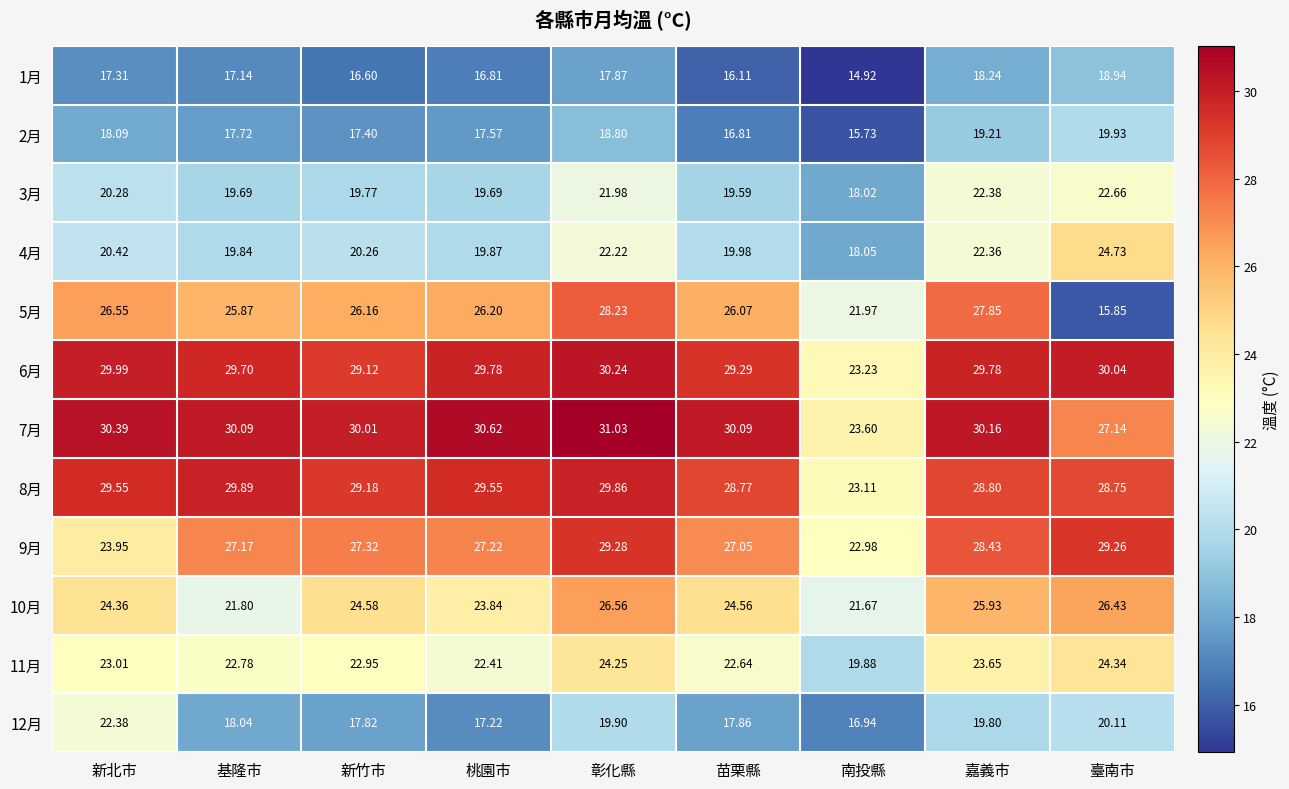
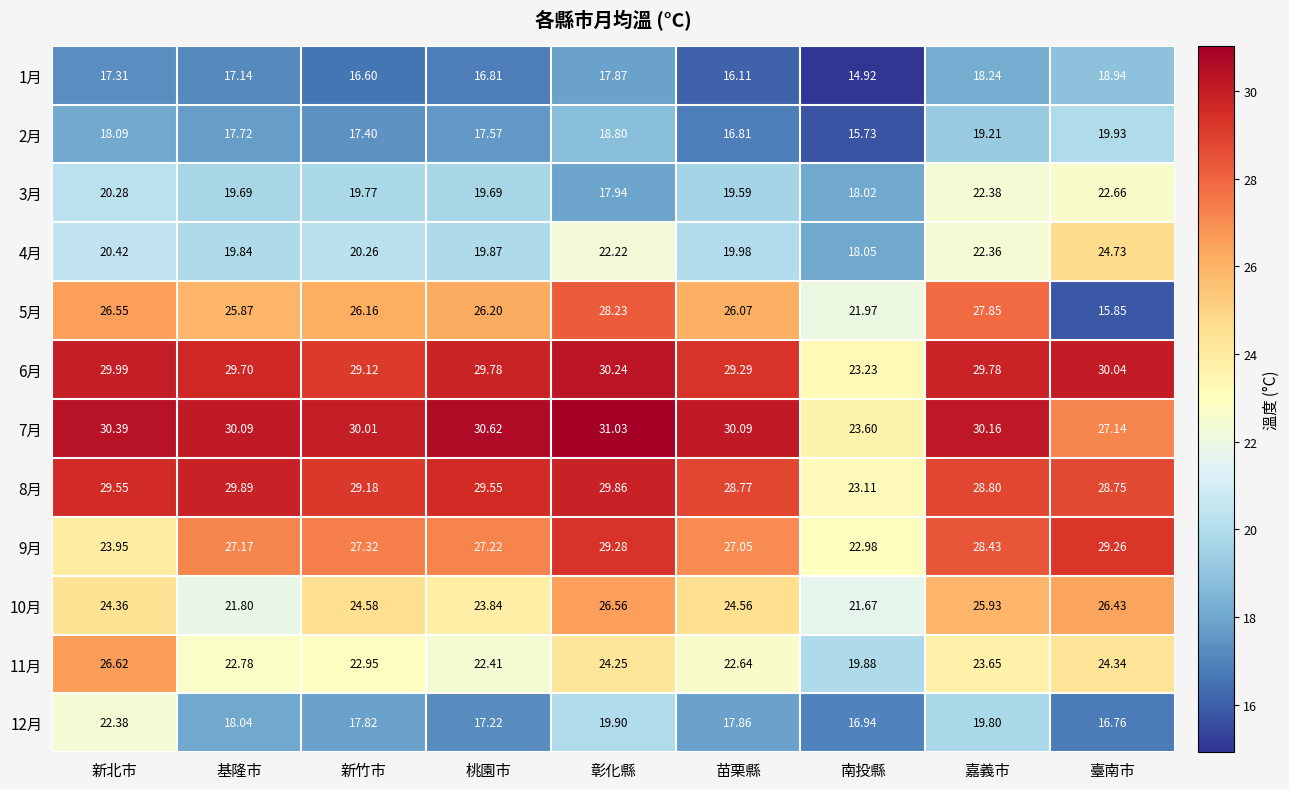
  {
    "1月": {
      "新北市": 17.31,
      "基隆市": 17.14,
      "新竹市": 16.60,
      "桃園市": 16.81,
      "彰化縣": 17.87,
      "苗栗縣": 16.11,
      "南投縣": 14.92,
      "嘉義市": 18.24,
      "臺南市": 18.94
    },
    "2月": {
      "新北市": 18.09,
      "基隆市": 17.72,
      "新竹市": 17.40,
      "桃園市": 17.57,
      "彰化縣": 18.80,
      "苗栗縣": 16.81,
      "南投縣": 15.73,
      "嘉義市": 19.21,
      "臺南市": 19.93
    },
    "3月": {
      "新北市": 20.28,
      "基隆市": 19.69,
      "新竹市": 19.77,
      "桃園市": 19.69,
-     "彰化縣": 21.98,
+     "彰化縣": 17.94,
      "苗栗縣": 19.59,
      "南投縣": 18.02,
      "嘉義市": 22.38,
      "臺南市": 22.66
    },
    "4月": {
      "新北市": 20.42,
      "基隆市": 19.84,
      "新竹市": 20.26,
      "桃園市": 19.87,
      "彰化縣": 22.22,
      "苗栗縣": 19.98,
      "南投縣": 18.05,
      "嘉義市": 22.36,
      "臺南市": 24.73
    },
    "5月": {
      "新北市": 26.55,
      "基隆市": 25.87,
      "新竹市": 26.16,
      "桃園市": 26.20,
      "彰化縣": 28.23,
      "苗栗縣": 26.07,
      "南投縣": 21.97,
      "嘉義市": 27.85,
      "臺南市": 15.85
    },
    "6月": {
      "新北市": 29.99,
      "基隆市": 29.70,
      "新竹市": 29.12,
      "桃園市": 29.78,
      "彰化縣": 30.24,
      "苗栗縣": 29.29,
      "南投縣": 23.23,
      "嘉義市": 29.78,
      "臺南市": 30.04
    },
    "7月": {
      "新北市": 30.39,
      "基隆市": 30.09,
      "新竹市": 30.01,
      "桃園市": 30.62,
      "彰化縣": 31.03,
      "苗栗縣": 30.09,
      "南投縣": 23.60,
      "嘉義市": 30.16,
      "臺南市": 27.14
    },
    "8月": {
      "新北市": 29.55,
      "基隆市": 29.89,
      "新竹市": 29.18,
      "桃園市": 29.55,
      "彰化縣": 29.86,
      "苗栗縣": 28.77,
      "南投縣": 23.11,
      "嘉義市": 28.80,
      "臺南市": 28.75
    },
    "9月": {
      "新北市": 23.95,
      "基隆市": 27.17,
      "新竹市": 27.32,
      "桃園市": 27.22,
      "彰化縣": 29.28,
      "苗栗縣": 27.05,
      "南投縣": 22.98,
      "嘉義市": 28.43,
      "臺南市": 29.26
    },
    "10月": {
      "新北市": 24.36,
      "基隆市": 21.80,
      "新竹市": 24.58,
      "桃園市": 23.84,
      "彰化縣": 26.56,
      "苗栗縣": 24.56,
      "南投縣": 21.67,
      "嘉義市": 25.93,
      "臺南市": 26.43
    },
    "11月": {
-     "新北市": 23.01,
+     "新北市": 26.62,
      "基隆市": 22.78,
      "新竹市": 22.95,
      "桃園市": 22.41,
      "彰化縣": 24.25,
      "苗栗縣": 22.64,
      "南投縣": 19.88,
      "嘉義市": 23.65,
      "臺南市": 24.34
    },
    "12月": {
      "新北市": 22.38,
      "基隆市": 18.04,
      "新竹市": 17.82,
      "桃園市": 17.22,
      "彰化縣": 19.90,
      "苗栗縣": 17.86,
      "南投縣": 16.94,
      "嘉義市": 19.80,
-     "臺南市": 20.11
+     "臺南市": 16.76
    }
  }
